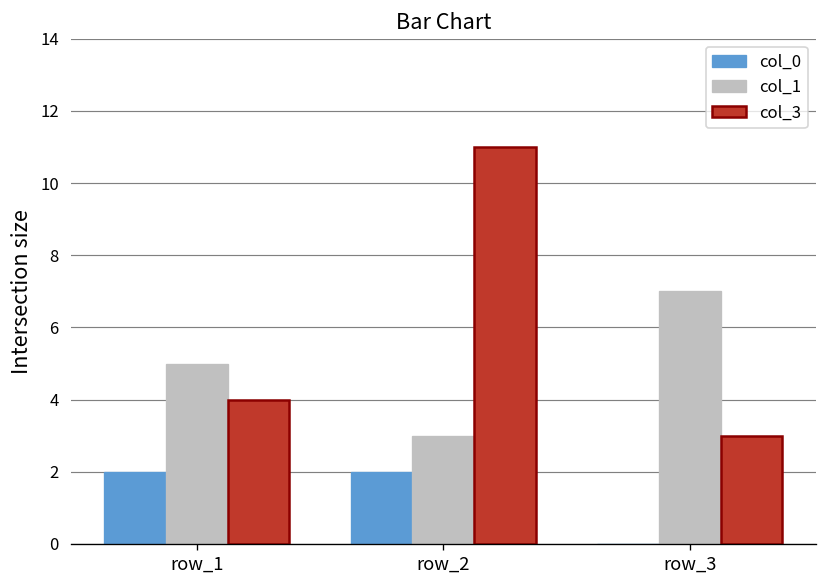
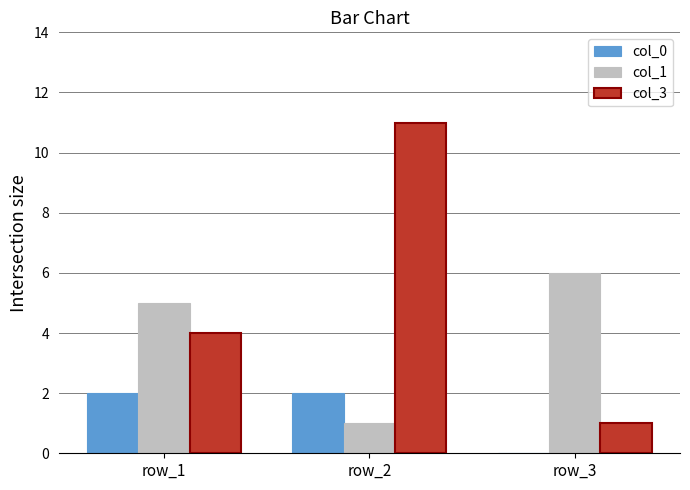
  {
    "col_0": {
      "row_1": 2,
      "row_2": 2,
      "row_3": 0
    },
    "col_1": {
      "row_1": 5,
-     "row_2": 3,
-     "row_3": 7
+     "row_2": 1,
+     "row_3": 6
    },
    "col_3": {
      "row_1": 4,
      "row_2": 11,
-     "row_3": 3
+     "row_3": 1
    }
  }
